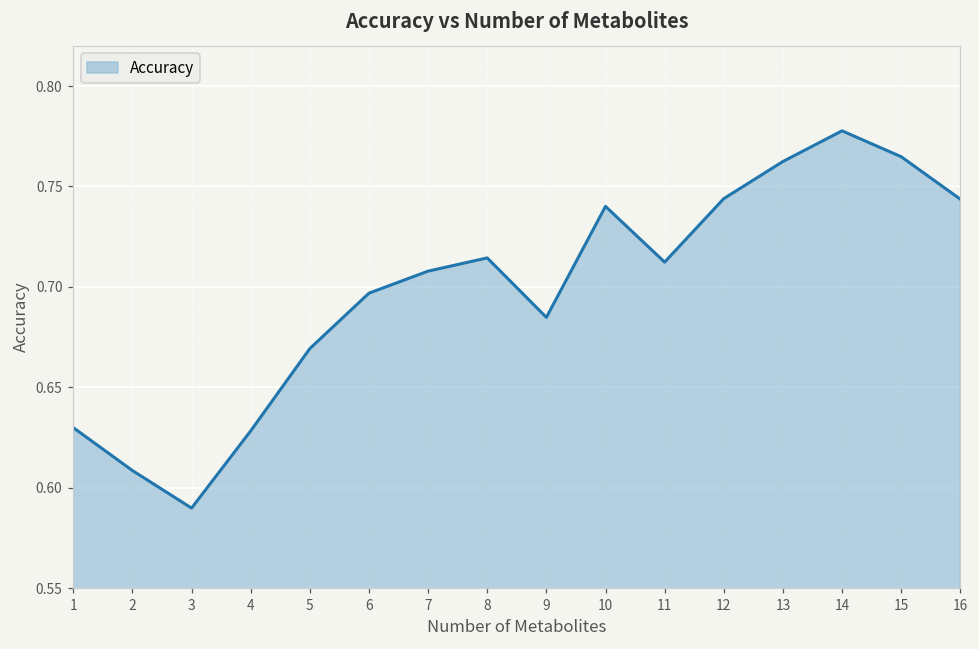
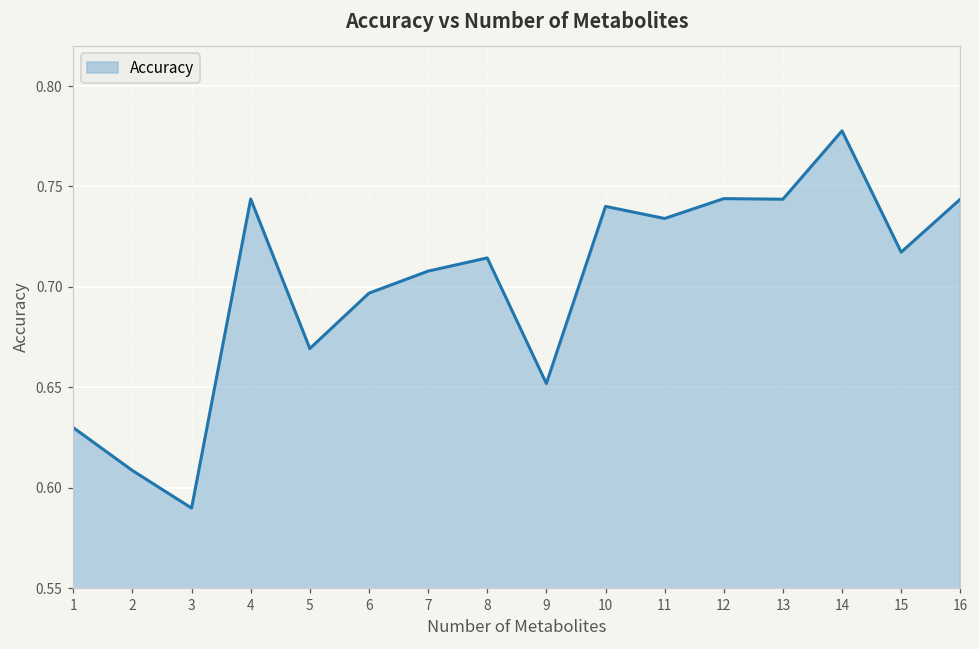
  {
    "1": 0.630,
    "2": 0.609,
    "3": 0.590,
-   "4": 0.628,
+   "4": 0.744,
    "5": 0.669,
    "6": 0.697,
    "7": 0.708,
    "8": 0.714,
-   "9": 0.685,
+   "9": 0.652,
    "10": 0.740,
-   "11": 0.712,
+   "11": 0.734,
    "12": 0.744,
-   "13": 0.762,
+   "13": 0.744,
    "14": 0.778,
-   "15": 0.765,
+   "15": 0.717,
    "16": 0.744
  }
